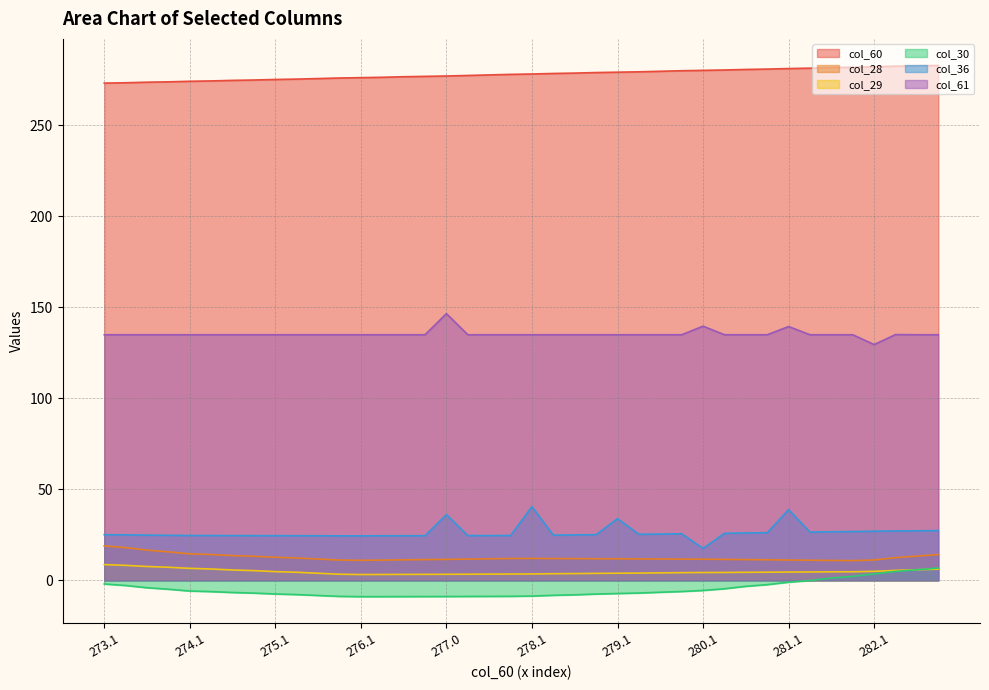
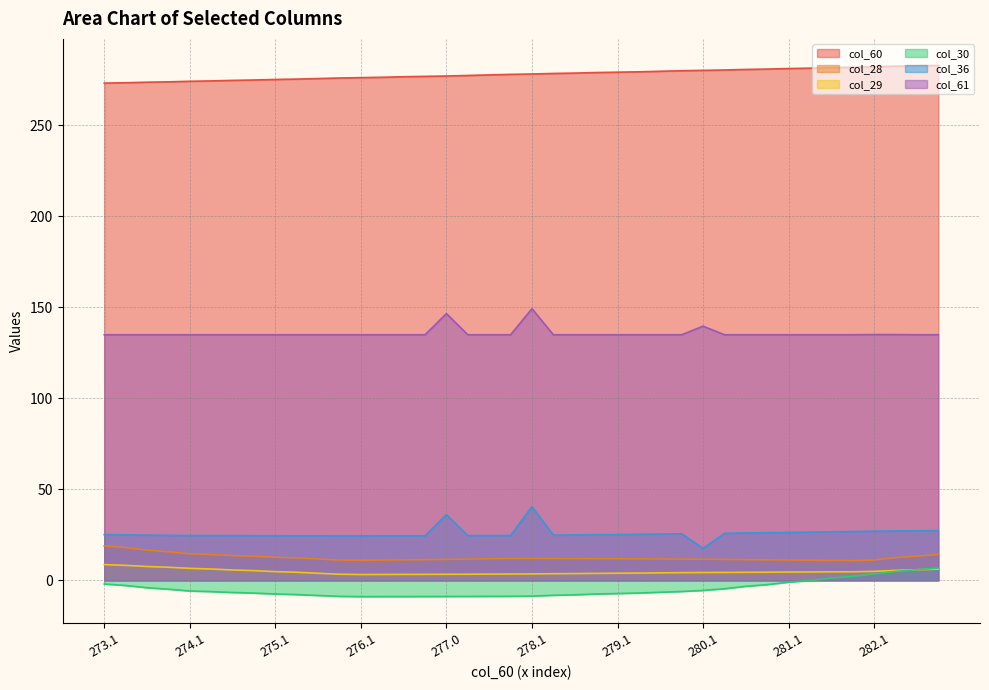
  {
    "col_36": {
      "273.1": 25,
      "274.1": 25,
      "275.1": 25,
      "276.1": 24,
      "277.0": 36,
      "278.1": 41,
-     "279.1": 34,
+     "279.1": 25,
      "280.1": 18,
-     "281.1": 39,
+     "281.1": 26,
      "282.1": 27
    },
    "col_61": {
      "273.1": 135,
      "274.1": 135,
      "275.1": 135,
      "276.1": 135,
      "277.0": 147,
-     "278.1": 135,
+     "278.1": 149,
      "279.1": 135,
      "280.1": 140,
-     "281.1": 139,
-     "282.1": 130
+     "281.1": 135,
+     "282.1": 135
    }
  }
